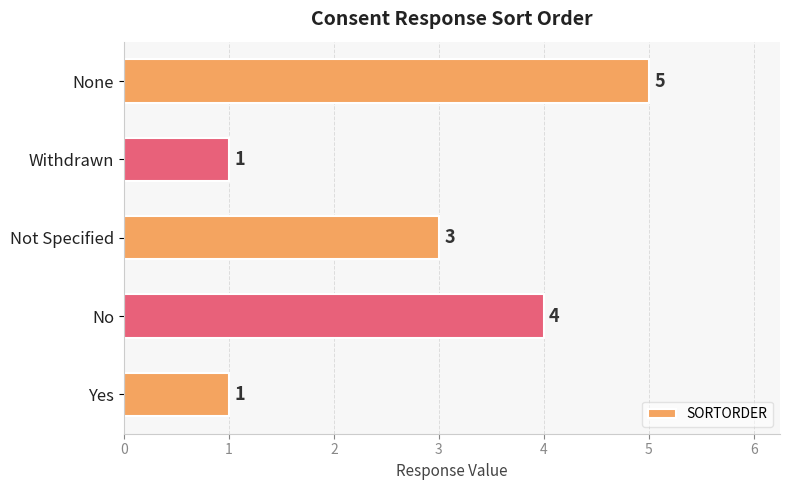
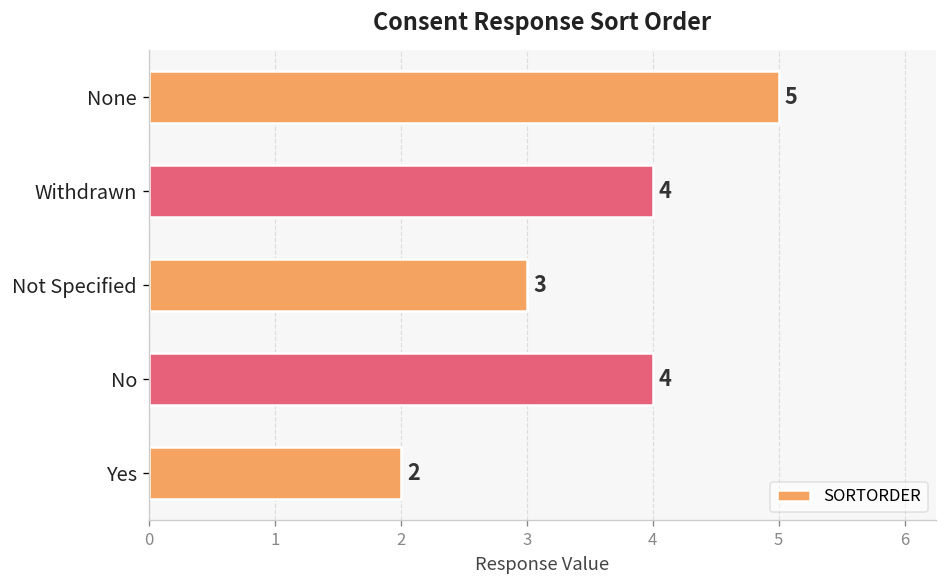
  {
    "None": 5,
-   "Withdrawn": 1,
+   "Withdrawn": 4,
    "Not Specified": 3,
    "No": 4,
-   "Yes": 1
+   "Yes": 2
  }
